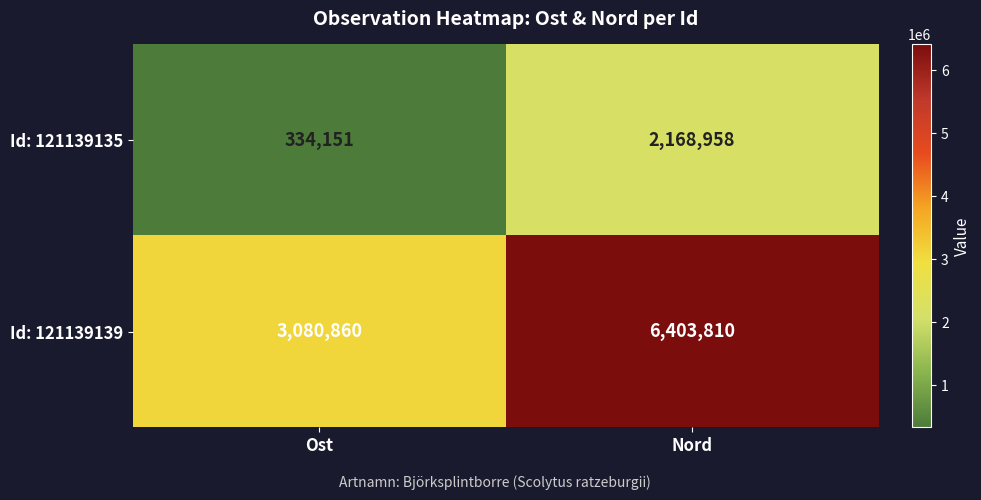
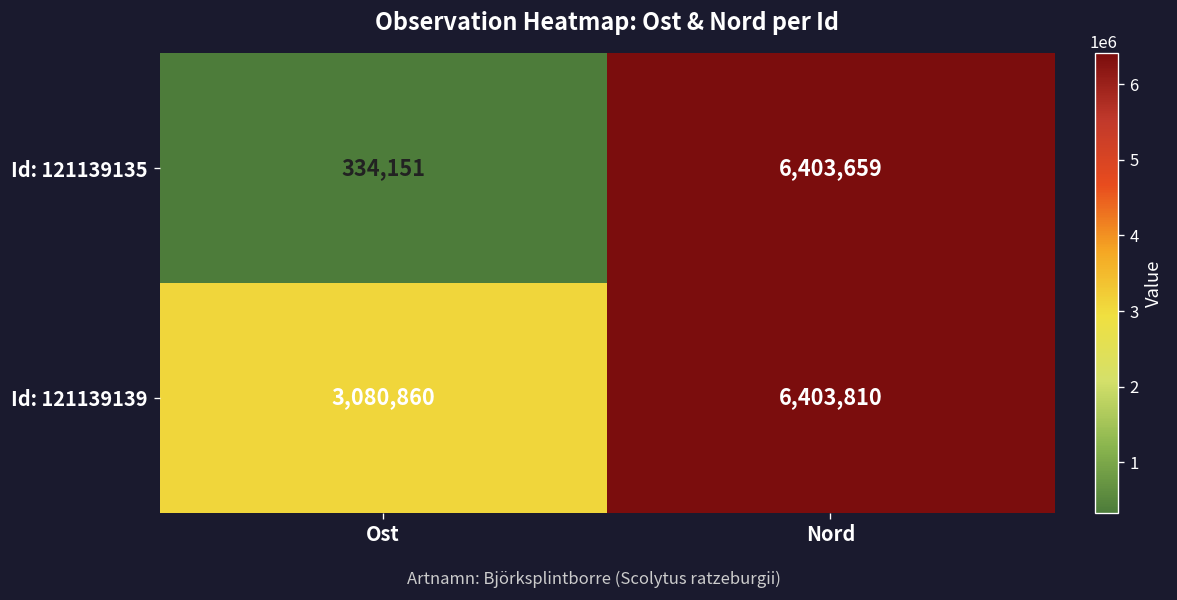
  {
    "Id: 121139135": {
      "Ost": "334,151",
-     "Nord": "2,168,958"
+     "Nord": "6,403,659"
    },
    "Id: 121139139": {
      "Ost": "3,080,860",
      "Nord": "6,403,810"
    }
  }
